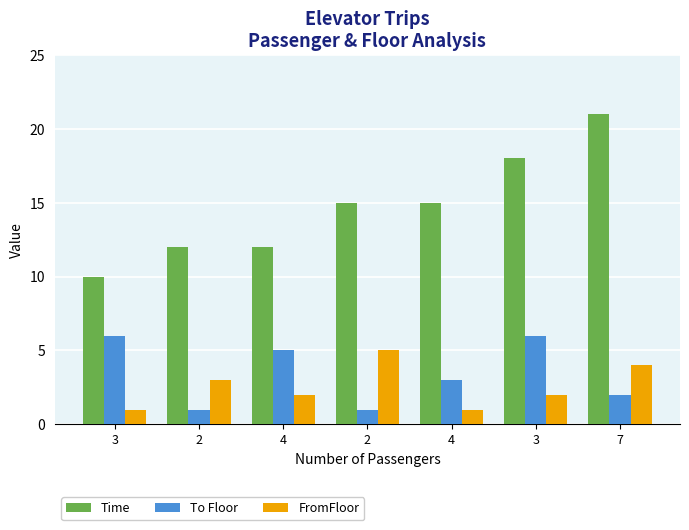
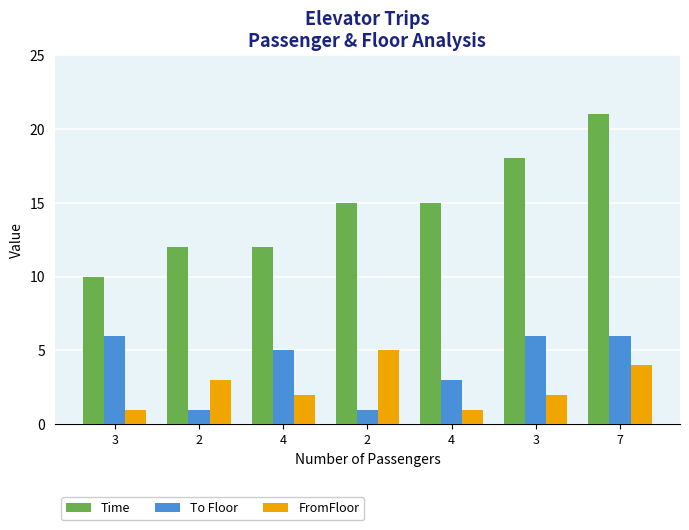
  {
    "Time": {
      "7": 21
    },
    "To Floor": {
-     "7": 2
+     "7": 6
    },
    "FromFloor": {
      "7": 4
    }
  }
